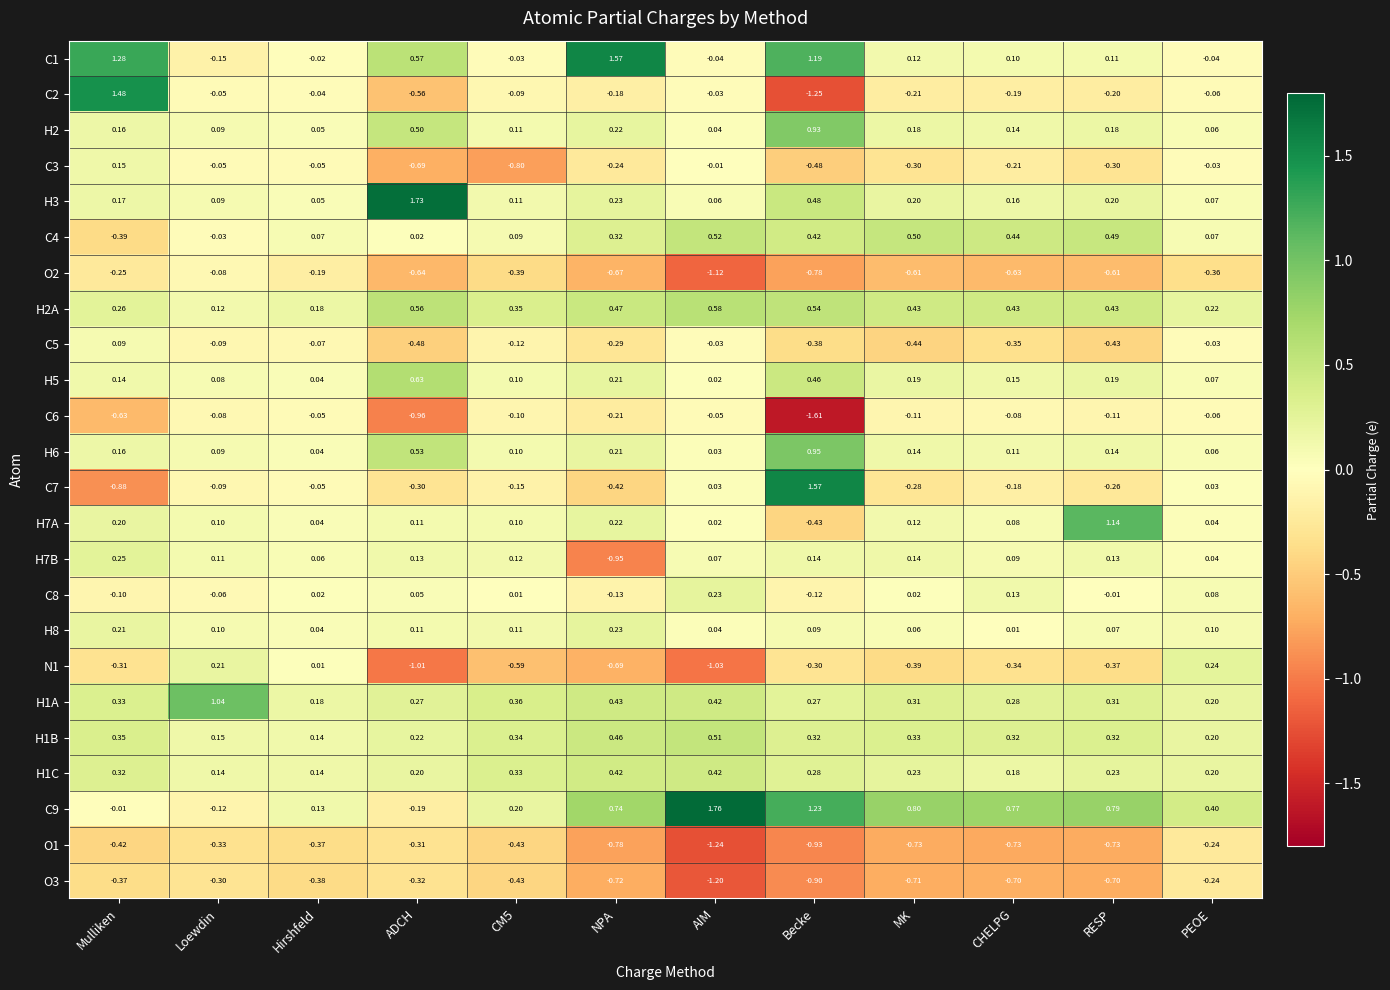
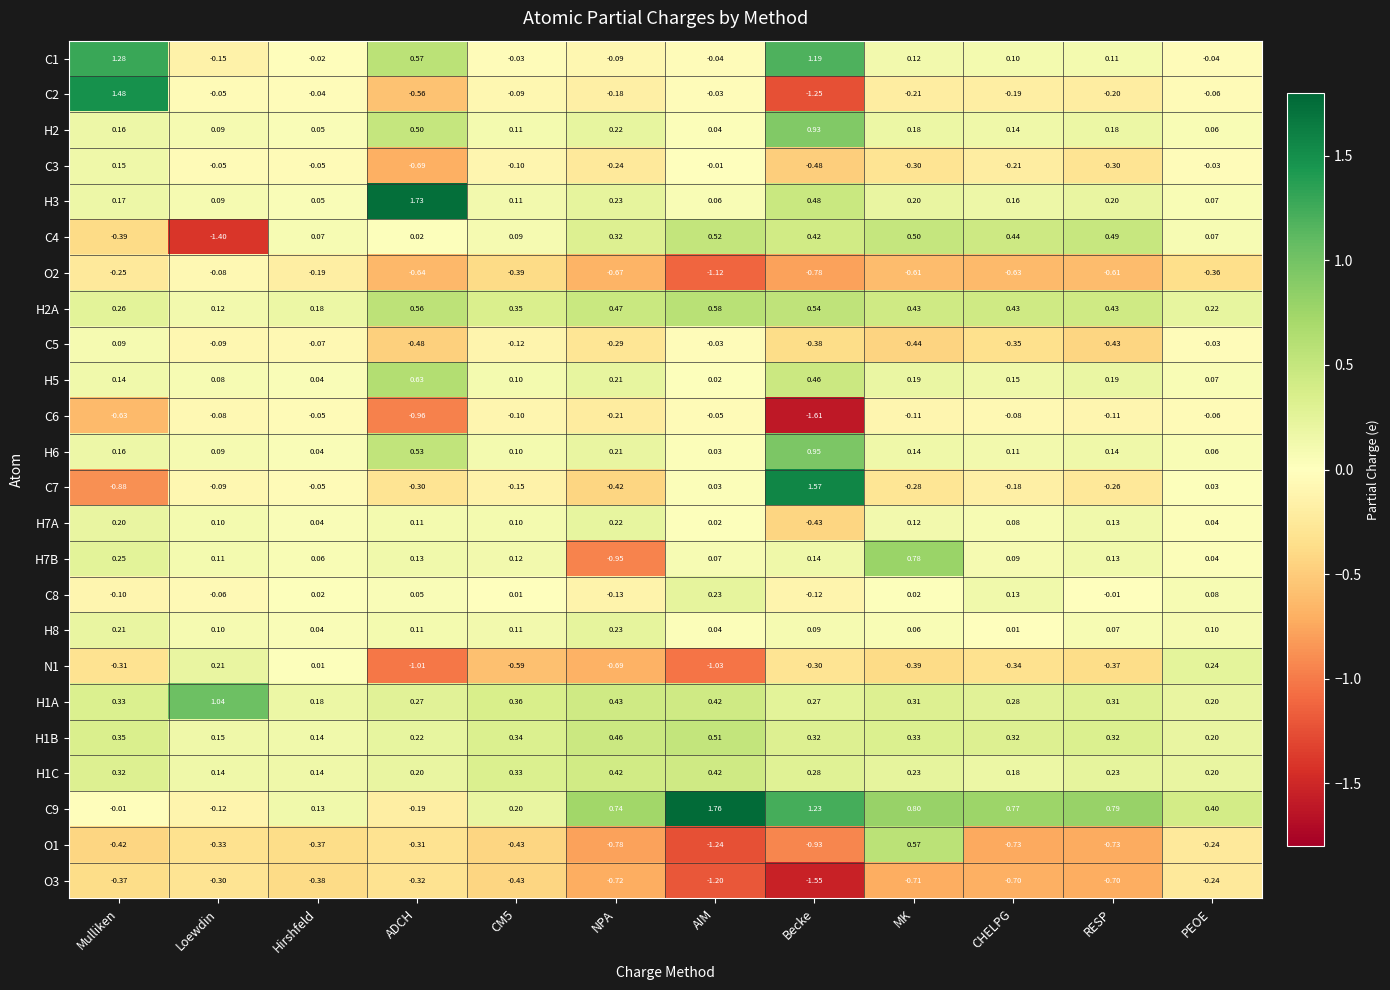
  {
    "C1": {
      "Mulliken": 1.28,
      "Loewdin": -0.15,
      "Hirshfeld": -0.02,
      "ADCH": 0.57,
      "CM5": -0.03,
-     "NPA": 1.57,
+     "NPA": -0.09,
      "AIM": -0.04,
      "Becke": 1.19,
      "MK": 0.12,
      "CHELPG": 0.10,
      "RESP": 0.11,
      "PEOE": -0.04
    },
    "C3": {
      "Mulliken": 0.15,
      "Loewdin": -0.05,
      "Hirshfeld": -0.05,
      "ADCH": -0.69,
-     "CM5": -0.80,
+     "CM5": -0.10,
      "NPA": -0.24,
      "AIM": -0.01,
      "Becke": -0.48,
      "MK": -0.30,
      "CHELPG": -0.21,
      "RESP": -0.30,
      "PEOE": -0.03
    },
    "C4": {
      "Mulliken": -0.39,
-     "Loewdin": -0.03,
+     "Loewdin": -1.40,
      "Hirshfeld": 0.07,
      "ADCH": 0.02,
      "CM5": 0.09,
      "NPA": 0.32,
      "AIM": 0.52,
      "Becke": 0.42,
      "MK": 0.50,
      "CHELPG": 0.44,
      "RESP": 0.49,
      "PEOE": 0.07
    },
    "H7A": {
      "Mulliken": 0.20,
      "Loewdin": 0.10,
      "Hirshfeld": 0.04,
      "ADCH": 0.11,
      "CM5": 0.10,
      "NPA": 0.22,
      "AIM": 0.02,
      "Becke": -0.43,
      "MK": 0.12,
      "CHELPG": 0.08,
-     "RESP": 1.14,
+     "RESP": 0.13,
      "PEOE": 0.04
    },
    "H7B": {
      "Mulliken": 0.25,
      "Loewdin": 0.11,
      "Hirshfeld": 0.06,
      "ADCH": 0.13,
      "CM5": 0.12,
      "NPA": -0.95,
      "AIM": 0.07,
      "Becke": 0.14,
-     "MK": 0.14,
+     "MK": 0.78,
      "CHELPG": 0.09,
      "RESP": 0.13,
      "PEOE": 0.04
    },
    "O1": {
      "Mulliken": -0.42,
      "Loewdin": -0.33,
      "Hirshfeld": -0.37,
      "ADCH": -0.31,
      "CM5": -0.43,
      "NPA": -0.78,
      "AIM": -1.24,
      "Becke": -0.93,
-     "MK": -0.73,
+     "MK": 0.57,
      "CHELPG": -0.73,
      "RESP": -0.73,
      "PEOE": -0.24
    },
    "O3": {
      "Mulliken": -0.37,
      "Loewdin": -0.30,
      "Hirshfeld": -0.38,
      "ADCH": -0.32,
      "CM5": -0.43,
      "NPA": -0.72,
      "AIM": -1.20,
-     "Becke": -0.90,
+     "Becke": -1.55,
      "MK": -0.71,
      "CHELPG": -0.70,
      "RESP": -0.70,
      "PEOE": -0.24
    }
  }
